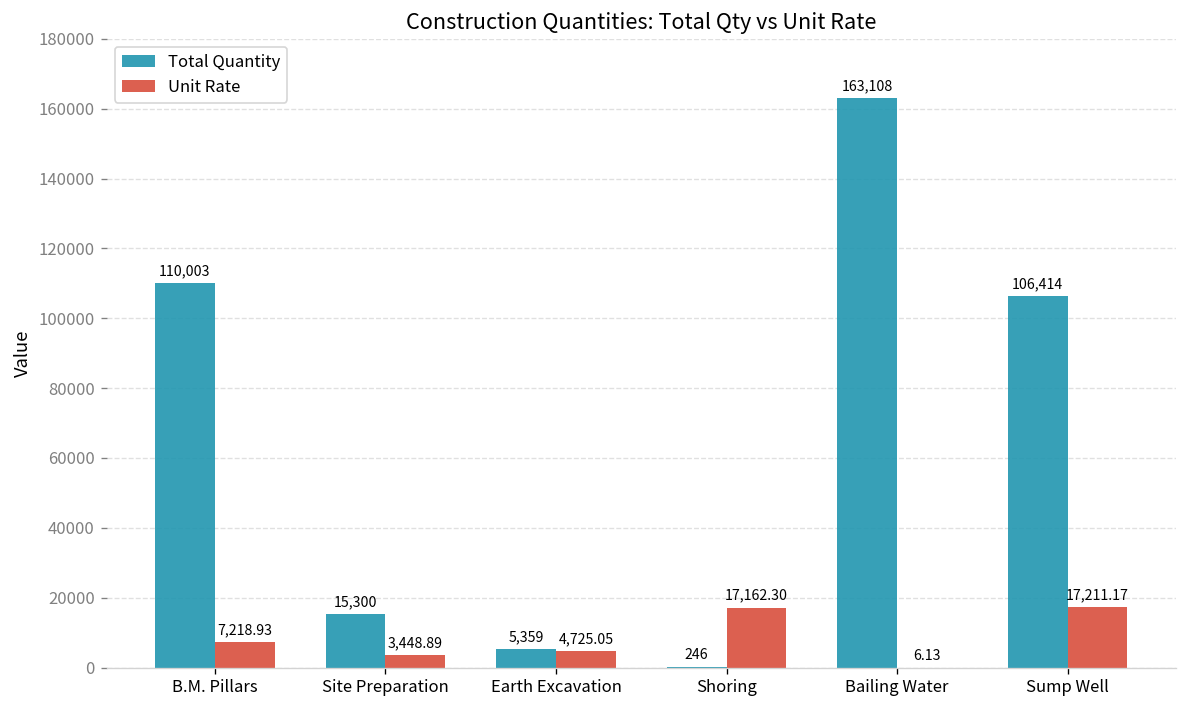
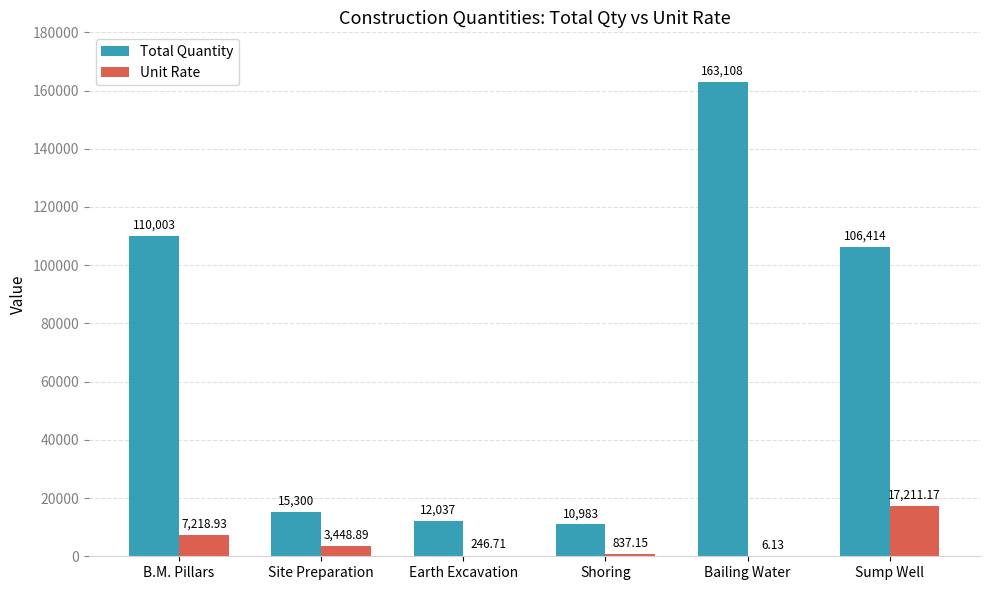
  {
    "Total Quantity": {
      "B.M. Pillars": "110,003",
      "Site Preparation": "15,300",
-     "Earth Excavation": "5,359",
-     "Shoring": "246",
+     "Earth Excavation": "12,037",
+     "Shoring": "10,983",
      "Bailing Water": "163,108",
      "Sump Well": "106,414"
    },
    "Unit Rate": {
      "B.M. Pillars": "7,218.93",
      "Site Preparation": "3,448.89",
-     "Earth Excavation": "4,725.05",
-     "Shoring": "17,162.30",
+     "Earth Excavation": "246.71",
+     "Shoring": "837.15",
      "Bailing Water": "6.13",
      "Sump Well": "17,211.17"
    }
  }
